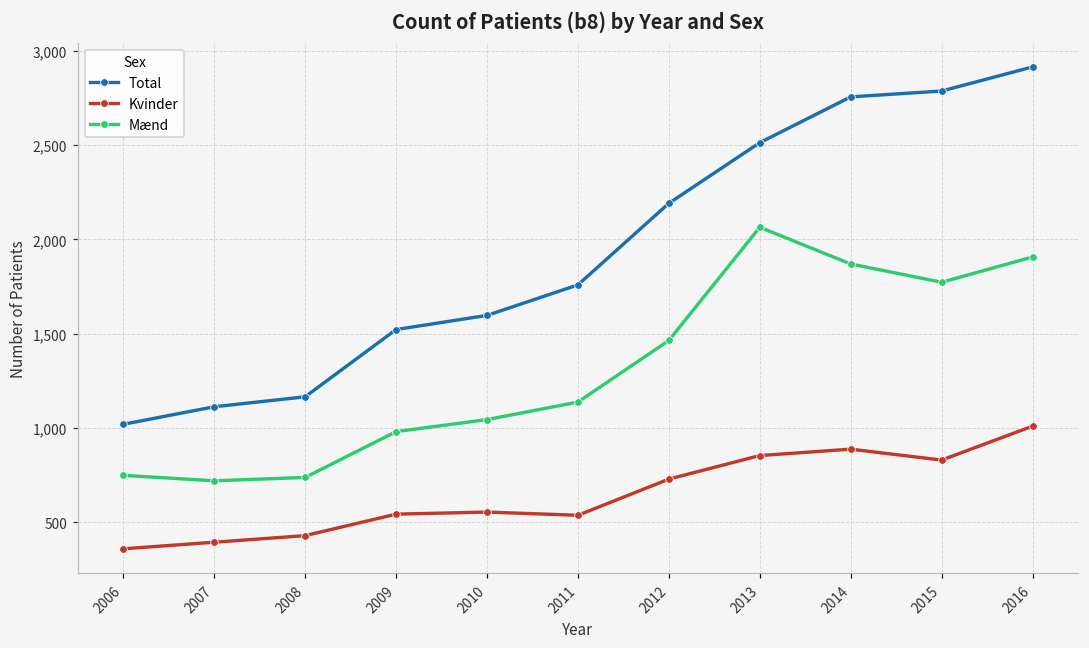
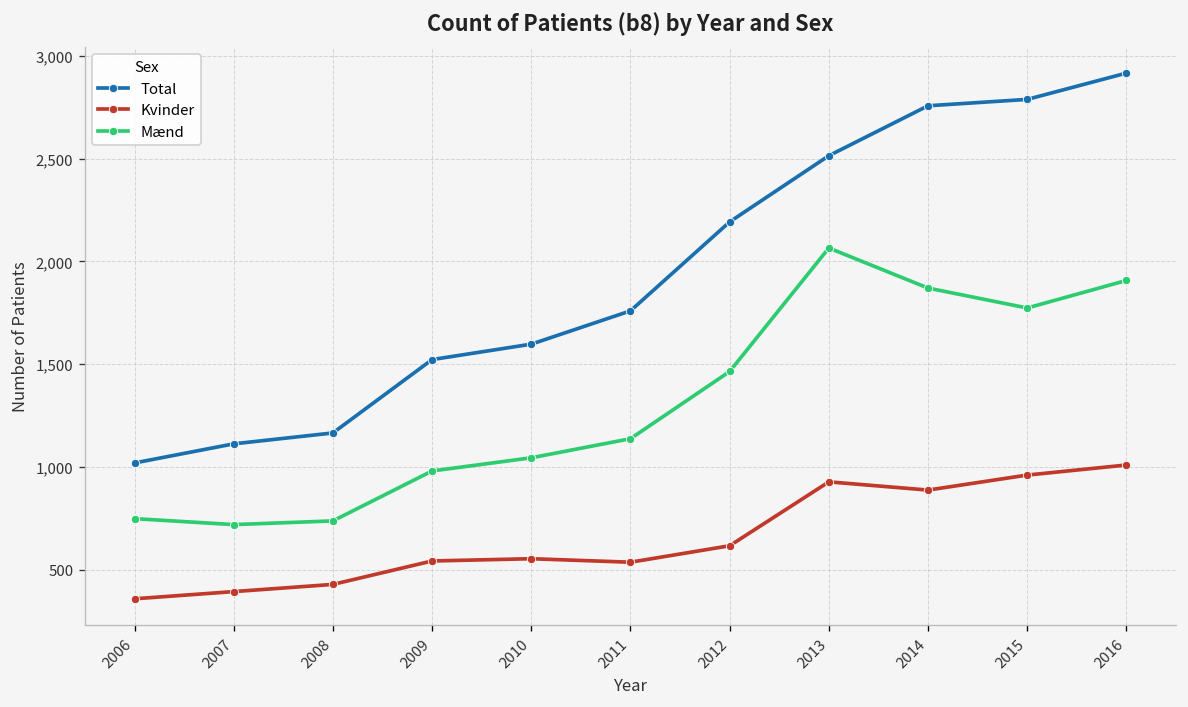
  {
    "Total": {
      "2006": "1,020",
      "2007": "1,110",
      "2008": "1,170",
      "2009": "1,520",
      "2010": "1,600",
      "2011": "1,760",
      "2012": "2,190",
      "2013": "2,510",
      "2014": "2,760",
      "2015": "2,790",
      "2016": "2,920"
    },
    "Kvinder": {
      "2006": "360",
      "2007": "390",
      "2008": "430",
      "2009": "540",
      "2010": "550",
      "2011": "540",
-     "2012": "730",
-     "2013": "850",
+     "2012": "620",
+     "2013": "930",
      "2014": "890",
-     "2015": "830",
+     "2015": "960",
      "2016": "1,010"
    },
    "Mænd": {
      "2006": "750",
      "2007": "720",
      "2008": "740",
      "2009": "980",
      "2010": "1,040",
      "2011": "1,140",
      "2012": "1,460",
      "2013": "2,070",
      "2014": "1,870",
      "2015": "1,770",
      "2016": "1,910"
    }
  }
